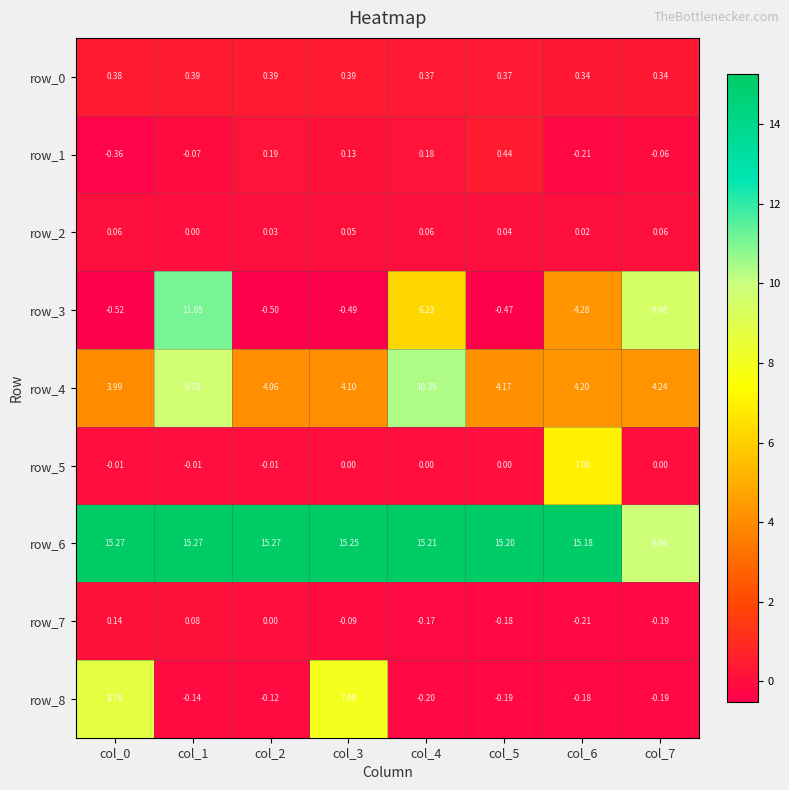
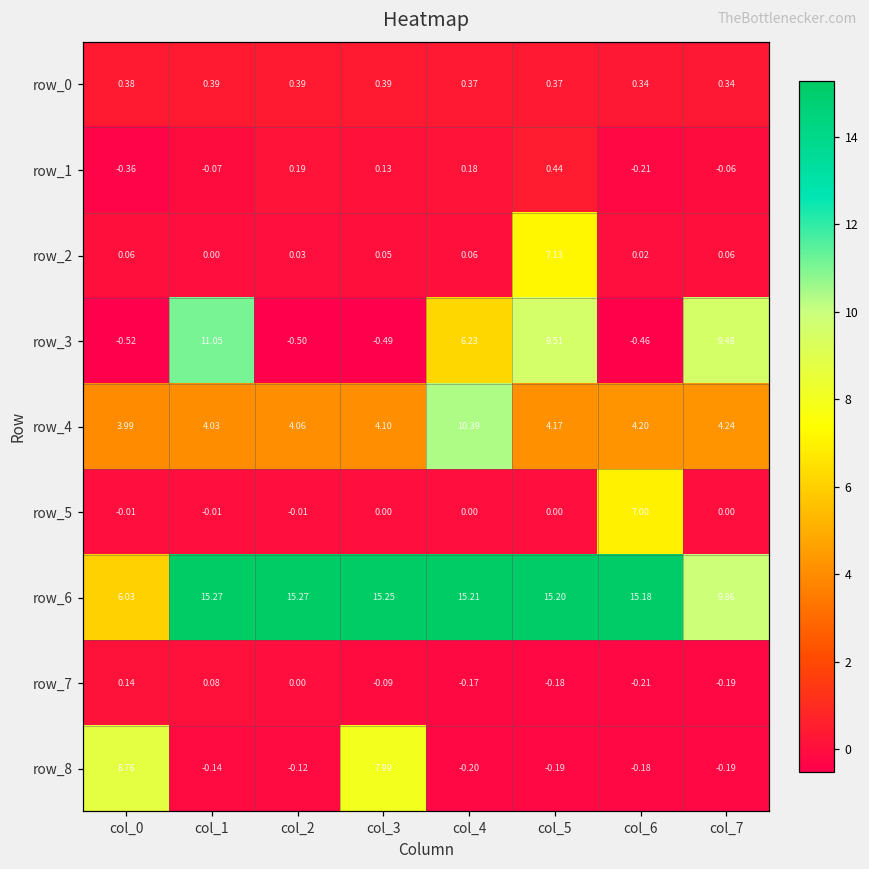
  {
    "row_0": {
      "col_0": 0.38,
      "col_1": 0.39,
      "col_2": 0.39,
      "col_3": 0.39,
      "col_4": 0.37,
      "col_5": 0.37,
      "col_6": 0.34,
      "col_7": 0.34
    },
    "row_1": {
      "col_0": -0.36,
      "col_1": -0.07,
      "col_2": 0.19,
      "col_3": 0.13,
      "col_4": 0.18,
      "col_5": 0.44,
      "col_6": -0.21,
      "col_7": -0.06
    },
    "row_2": {
      "col_0": 0.06,
      "col_1": 0.00,
      "col_2": 0.03,
      "col_3": 0.05,
      "col_4": 0.06,
-     "col_5": 0.04,
+     "col_5": 7.13,
      "col_6": 0.02,
      "col_7": 0.06
    },
    "row_3": {
      "col_0": -0.52,
      "col_1": 11.05,
      "col_2": -0.50,
      "col_3": -0.49,
      "col_4": 6.23,
-     "col_5": -0.47,
-     "col_6": 4.28,
+     "col_5": 9.51,
+     "col_6": -0.46,
      "col_7": 9.48
    },
    "row_4": {
      "col_0": 3.99,
-     "col_1": 9.78,
+     "col_1": 4.03,
      "col_2": 4.06,
      "col_3": 4.10,
      "col_4": 10.39,
      "col_5": 4.17,
      "col_6": 4.20,
      "col_7": 4.24
    },
    "row_5": {
      "col_0": -0.01,
      "col_1": -0.01,
      "col_2": -0.01,
      "col_3": 0.00,
      "col_4": 0.00,
      "col_5": 0.00,
      "col_6": 7.00,
      "col_7": 0.00
    },
    "row_6": {
-     "col_0": 15.27,
+     "col_0": 6.03,
      "col_1": 15.27,
      "col_2": 15.27,
      "col_3": 15.25,
      "col_4": 15.21,
      "col_5": 15.20,
      "col_6": 15.18,
      "col_7": 9.86
    },
    "row_7": {
      "col_0": 0.14,
      "col_1": 0.08,
      "col_2": 0.00,
      "col_3": -0.09,
      "col_4": -0.17,
      "col_5": -0.18,
      "col_6": -0.21,
      "col_7": -0.19
    },
    "row_8": {
      "col_0": 8.76,
      "col_1": -0.14,
      "col_2": -0.12,
      "col_3": 7.99,
      "col_4": -0.20,
      "col_5": -0.19,
      "col_6": -0.18,
      "col_7": -0.19
    }
  }
